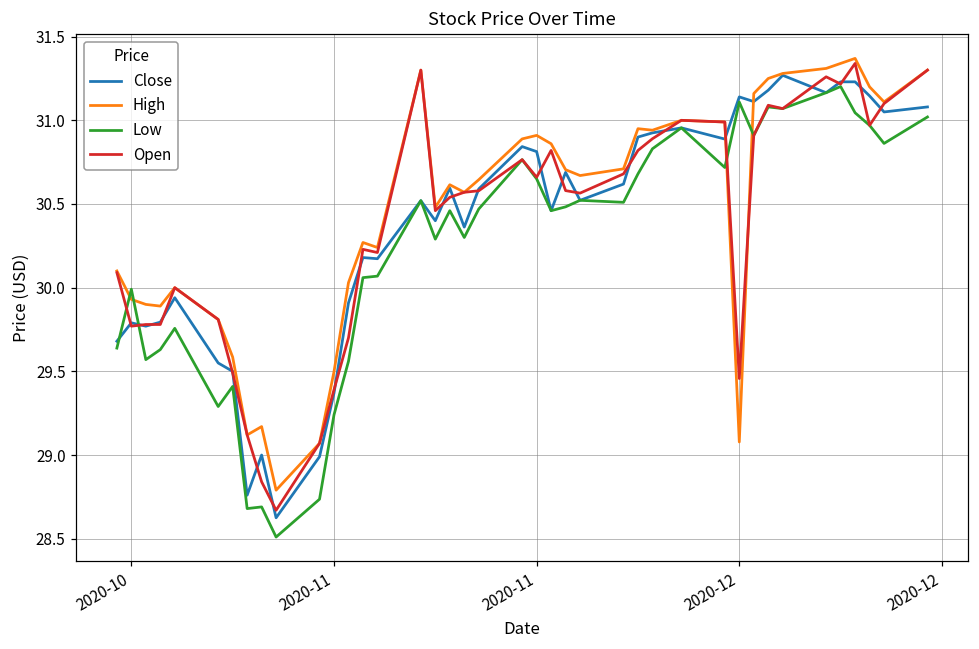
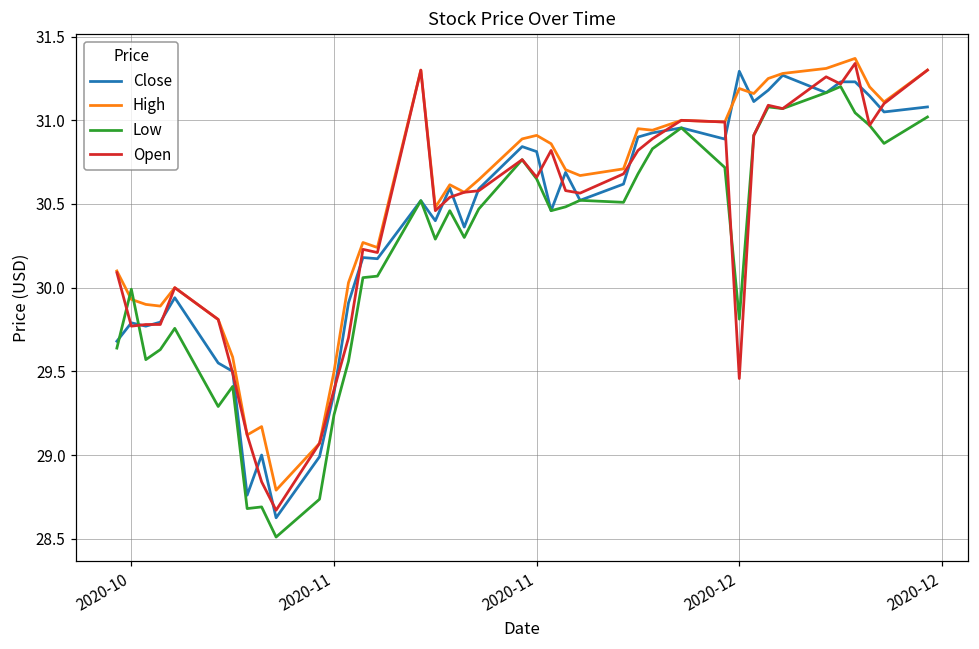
  {
    "Close": {
      "2020-10": 29.79,
-     "2020-12": 31.14
+     "2020-12": 31.29
    },
    "High": {
      "2020-10": 29.93,
-     "2020-12": 29.08
+     "2020-12": 31.19
    },
    "Low": {
      "2020-10": 29.99,
-     "2020-12": 31.11
+     "2020-12": 29.81
    },
    "Open": {
      "2020-10": 29.77,
      "2020-12": 29.46
    }
  }
